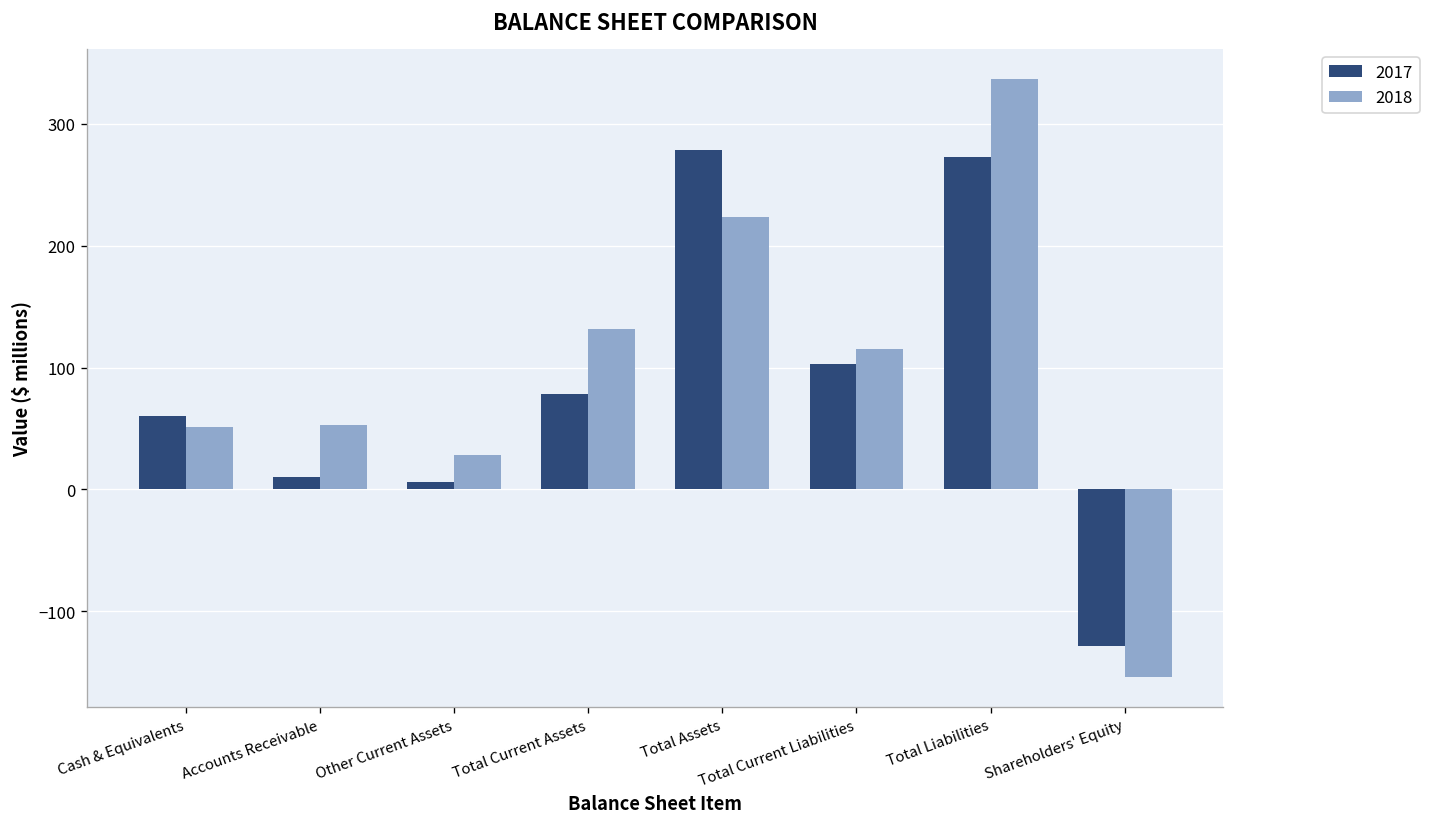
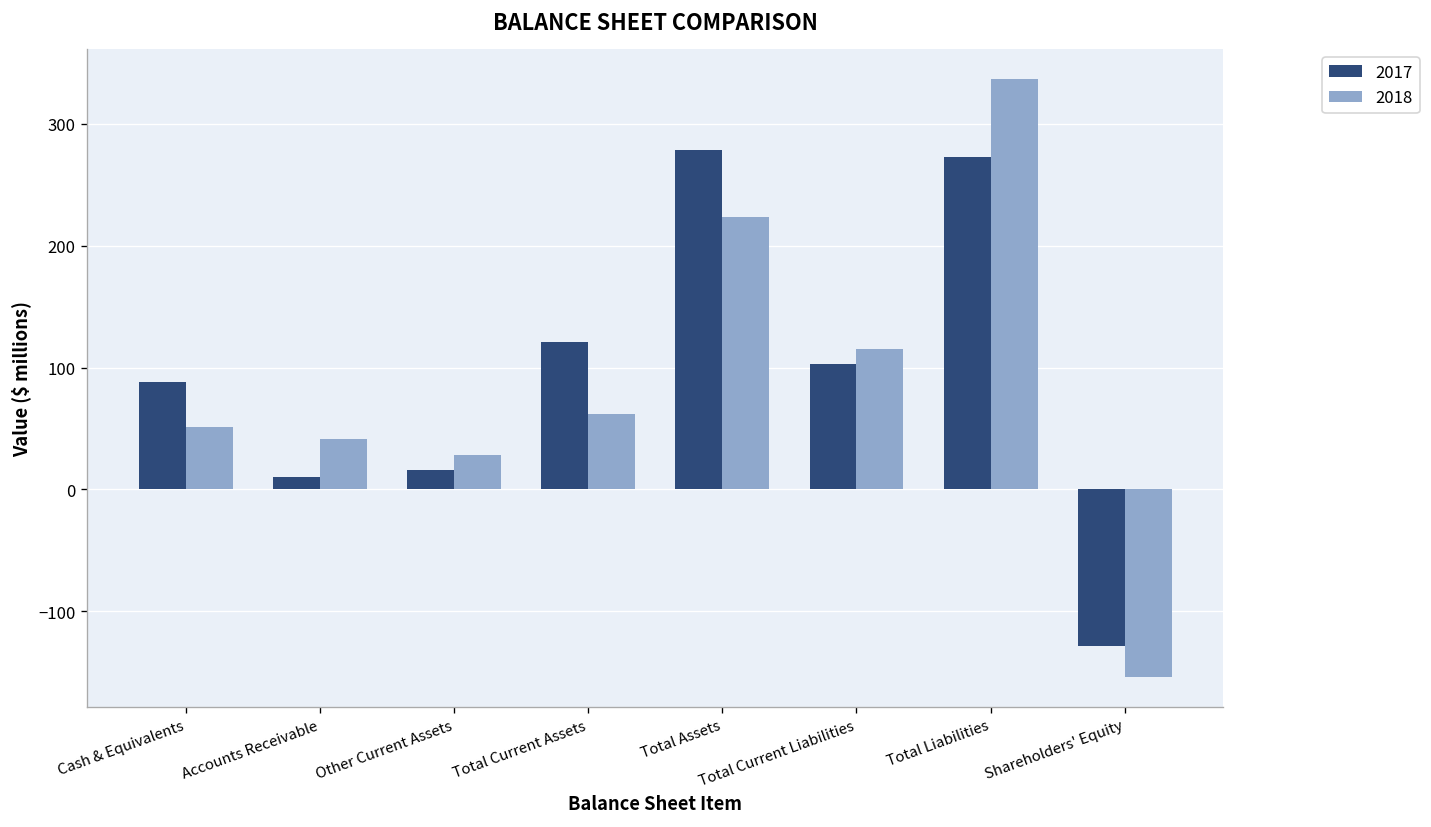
  {
    "2017": {
-     "Cash & Equivalents": 60,
+     "Cash & Equivalents": 88,
      "Accounts Receivable": 10,
-     "Other Current Assets": 6,
-     "Total Current Assets": 78,
+     "Other Current Assets": 16,
+     "Total Current Assets": 121,
      "Total Assets": 279,
      "Total Current Liabilities": 103,
      "Total Liabilities": 273,
      "Shareholders' Equity": -129
    },
    "2018": {
      "Cash & Equivalents": 51,
-     "Accounts Receivable": 53,
+     "Accounts Receivable": 41,
      "Other Current Assets": 28,
-     "Total Current Assets": 132,
+     "Total Current Assets": 62,
      "Total Assets": 224,
      "Total Current Liabilities": 115,
      "Total Liabilities": 337,
      "Shareholders' Equity": -154
    }
  }
